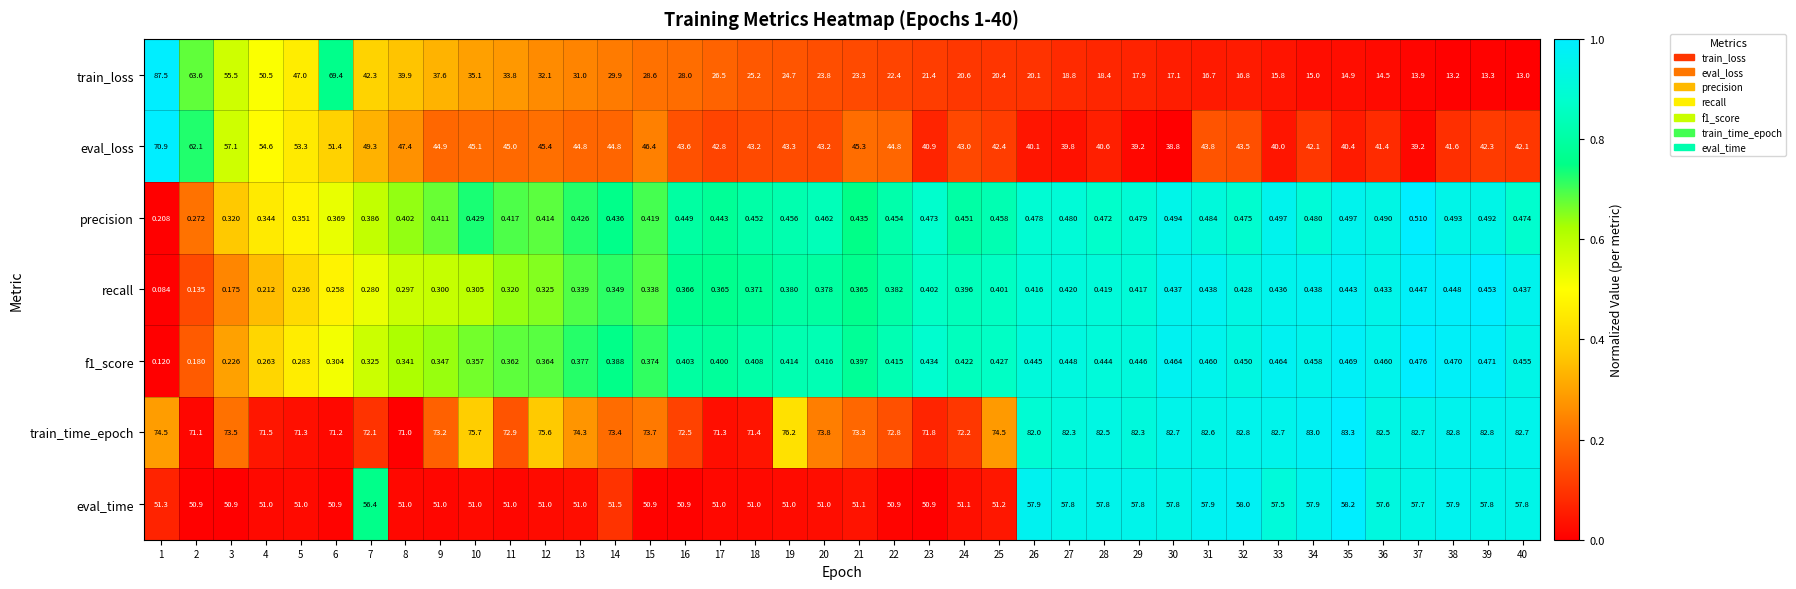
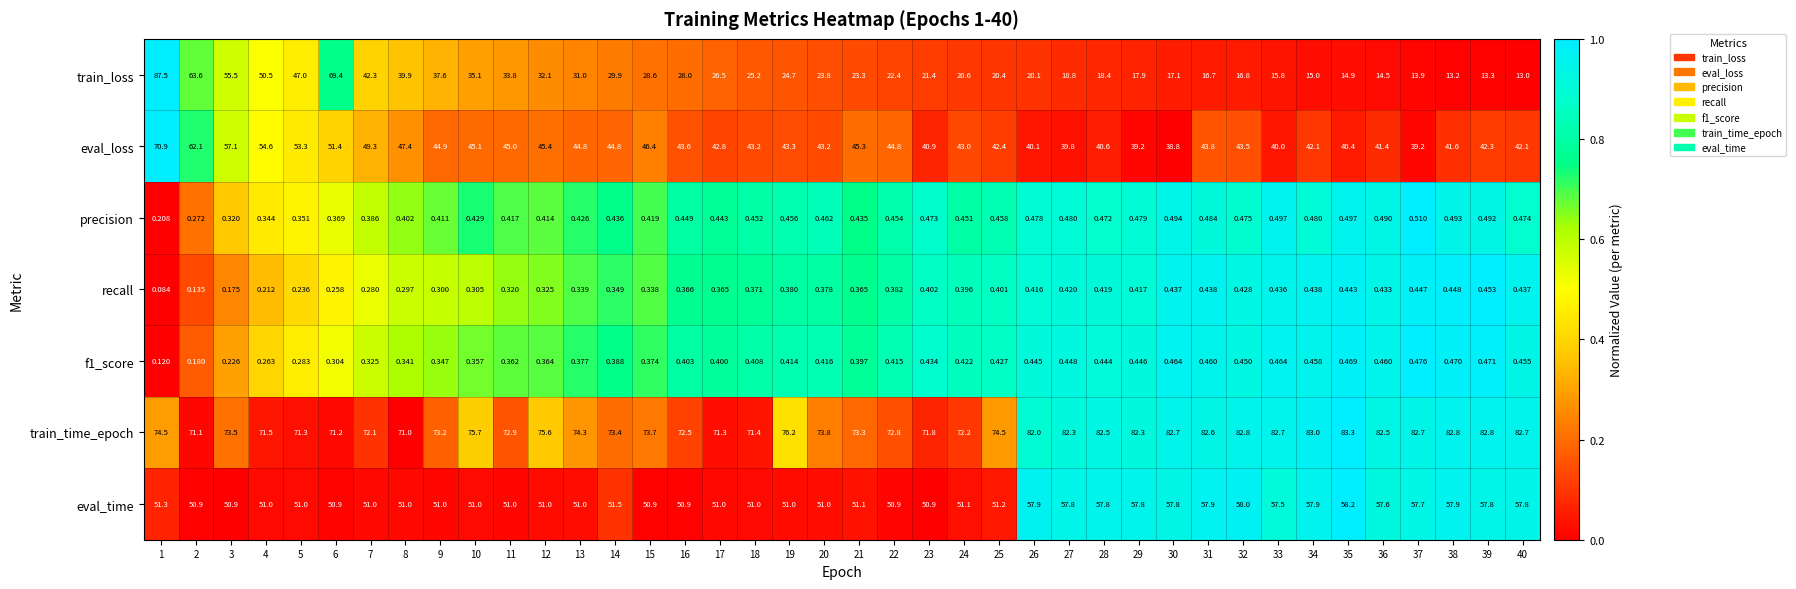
  {
    "eval_time": {
      "1": 51.3,
      "2": 50.9,
      "3": 50.9,
      "4": 51.0,
      "5": 51.0,
      "6": 50.9,
-     "7": 56.4,
+     "7": 51.0,
      "8": 51.0,
      "9": 51.0,
      "10": 51.0,
      "11": 51.0,
      "12": 51.0,
      "13": 51.0,
      "14": 51.5,
      "15": 50.9,
      "16": 50.9,
      "17": 51.0,
      "18": 51.0,
      "19": 51.0,
      "20": 51.0,
      "21": 51.1,
      "22": 50.9,
      "23": 50.9,
      "24": 51.1,
      "25": 51.2,
      "26": 57.9,
      "27": 57.8,
      "28": 57.8,
      "29": 57.8,
      "30": 57.8,
      "31": 57.9,
      "32": 58.0,
      "33": 57.5,
      "34": 57.9,
      "35": 58.2,
      "36": 57.6,
      "37": 57.7,
      "38": 57.9,
      "39": 57.8,
      "40": 57.8
    }
  }
